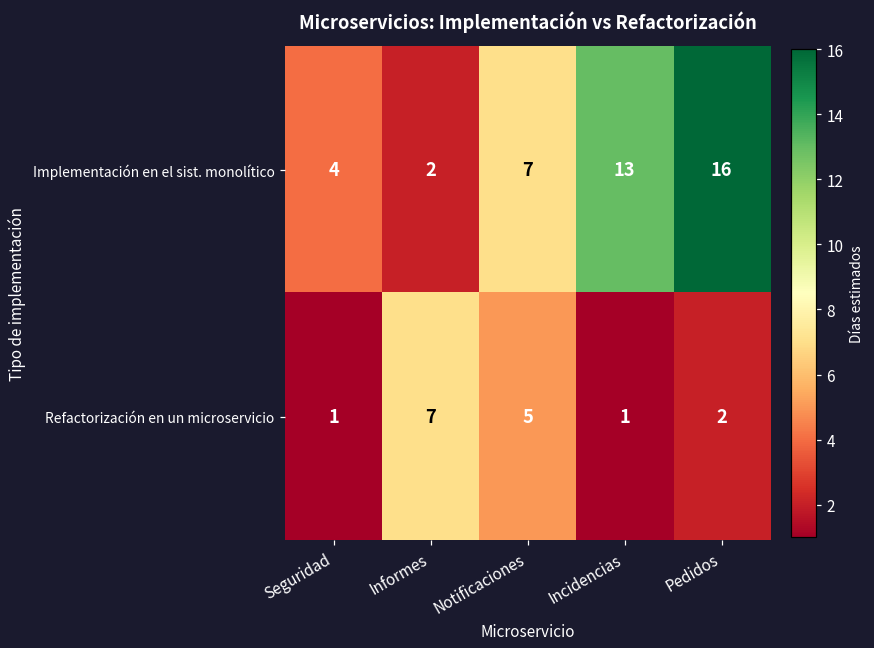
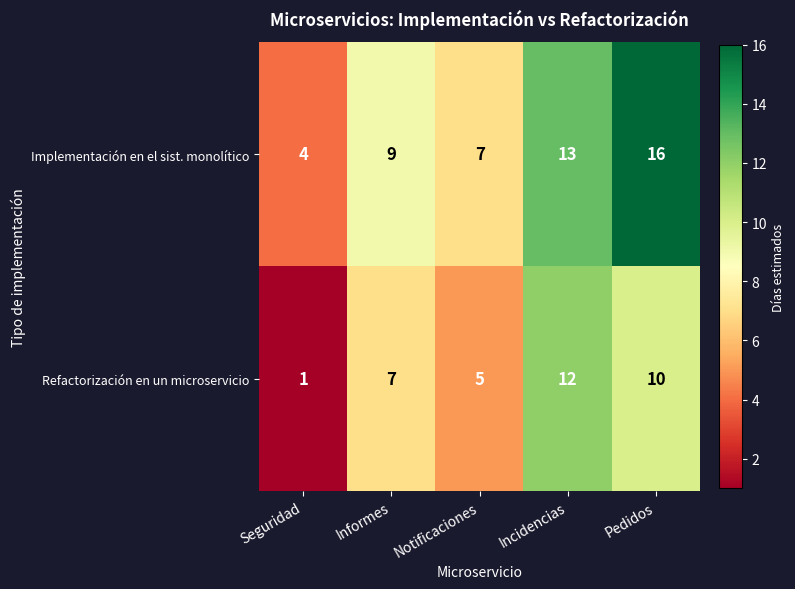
  {
    "Implementación en el sist. monolítico": {
      "Seguridad": 4,
-     "Informes": 2,
+     "Informes": 9,
      "Notificaciones": 7,
      "Incidencias": 13,
      "Pedidos": 16
    },
    "Refactorización en un microservicio": {
      "Seguridad": 1,
      "Informes": 7,
      "Notificaciones": 5,
-     "Incidencias": 1,
-     "Pedidos": 2
+     "Incidencias": 12,
+     "Pedidos": 10
    }
  }
